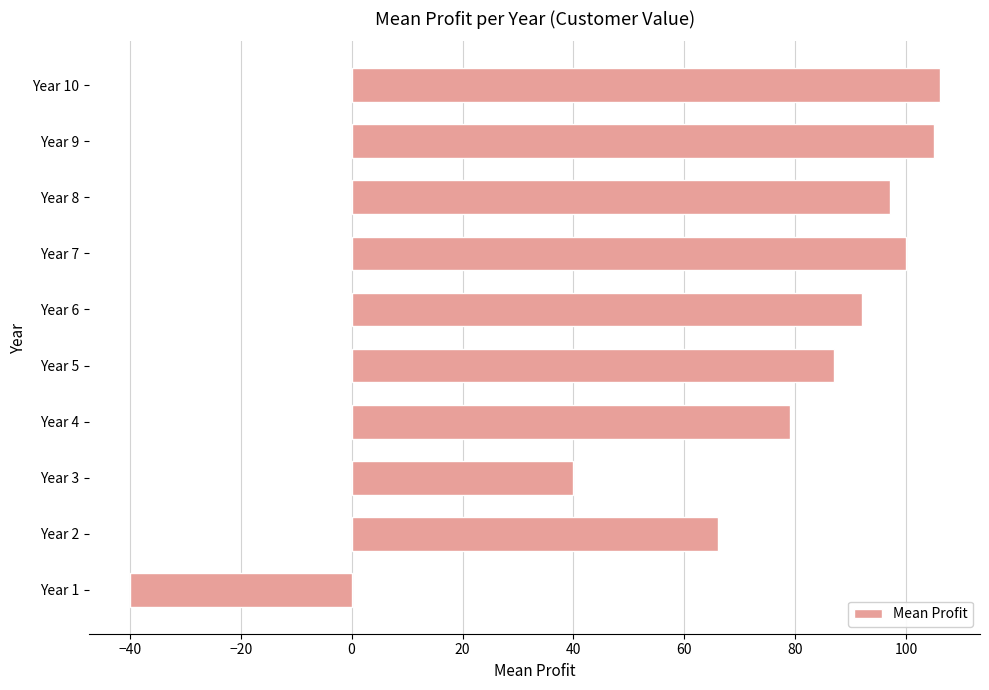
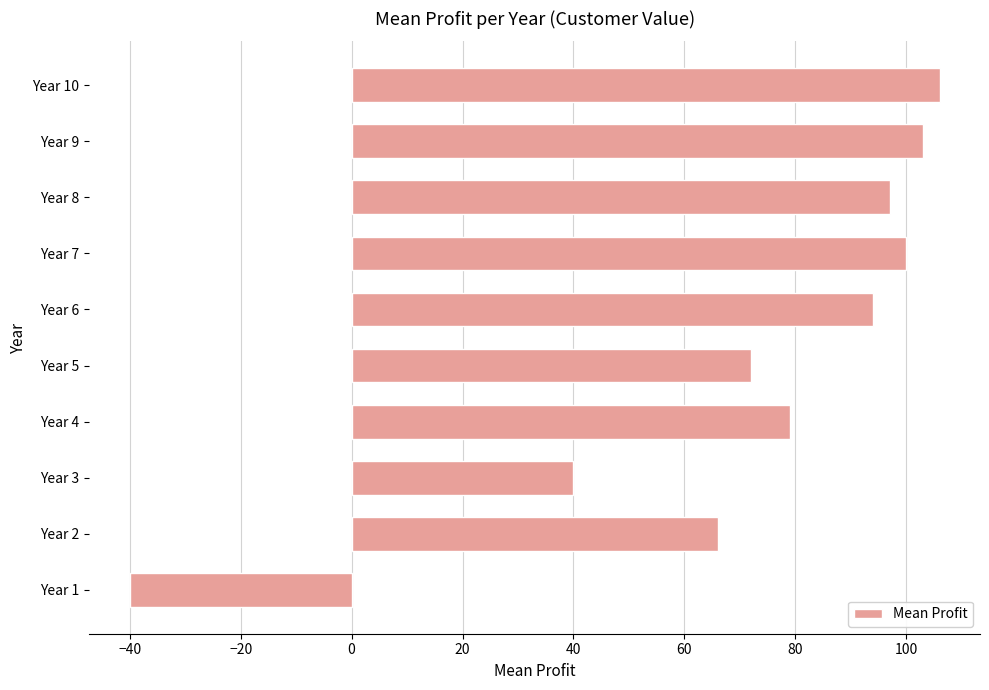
  {
    "Year 10": 106,
-   "Year 9": 105,
+   "Year 9": 103,
    "Year 8": 97,
    "Year 7": 100,
-   "Year 6": 92,
-   "Year 5": 87,
+   "Year 6": 94,
+   "Year 5": 72,
    "Year 4": 79,
    "Year 3": 40,
    "Year 2": 66,
    "Year 1": -40
  }
